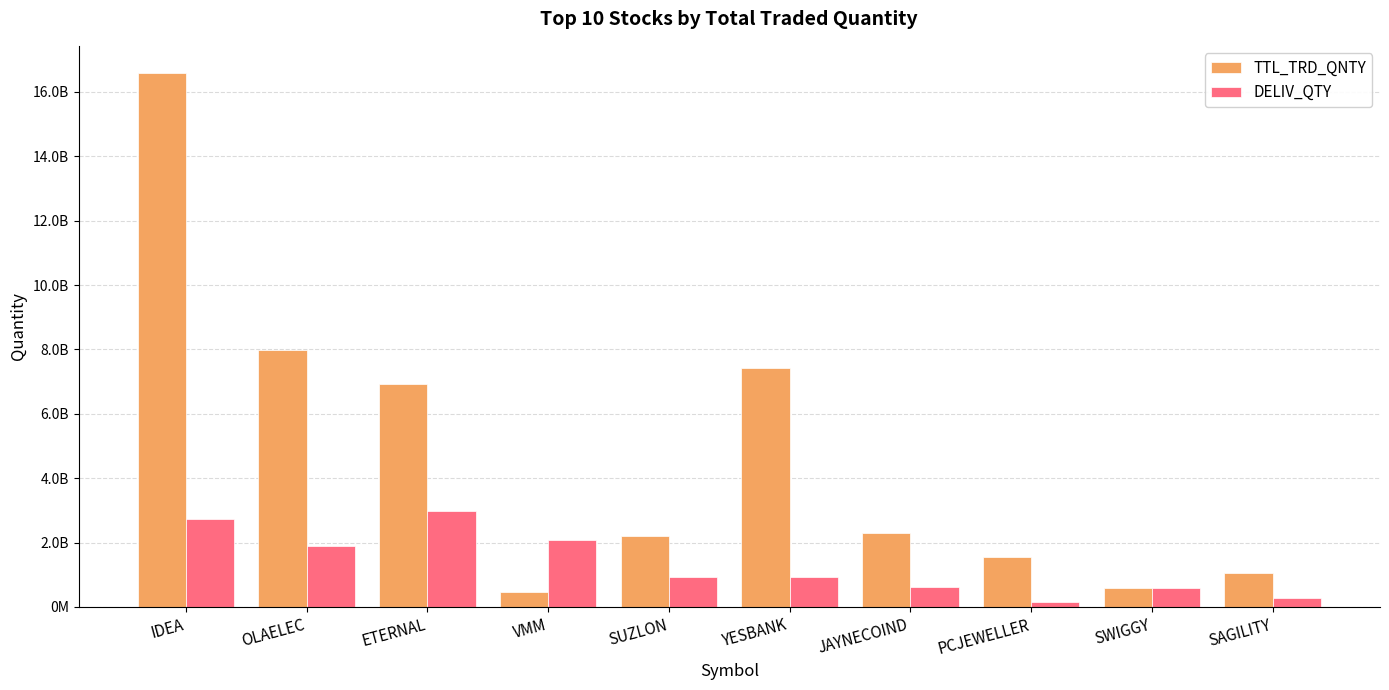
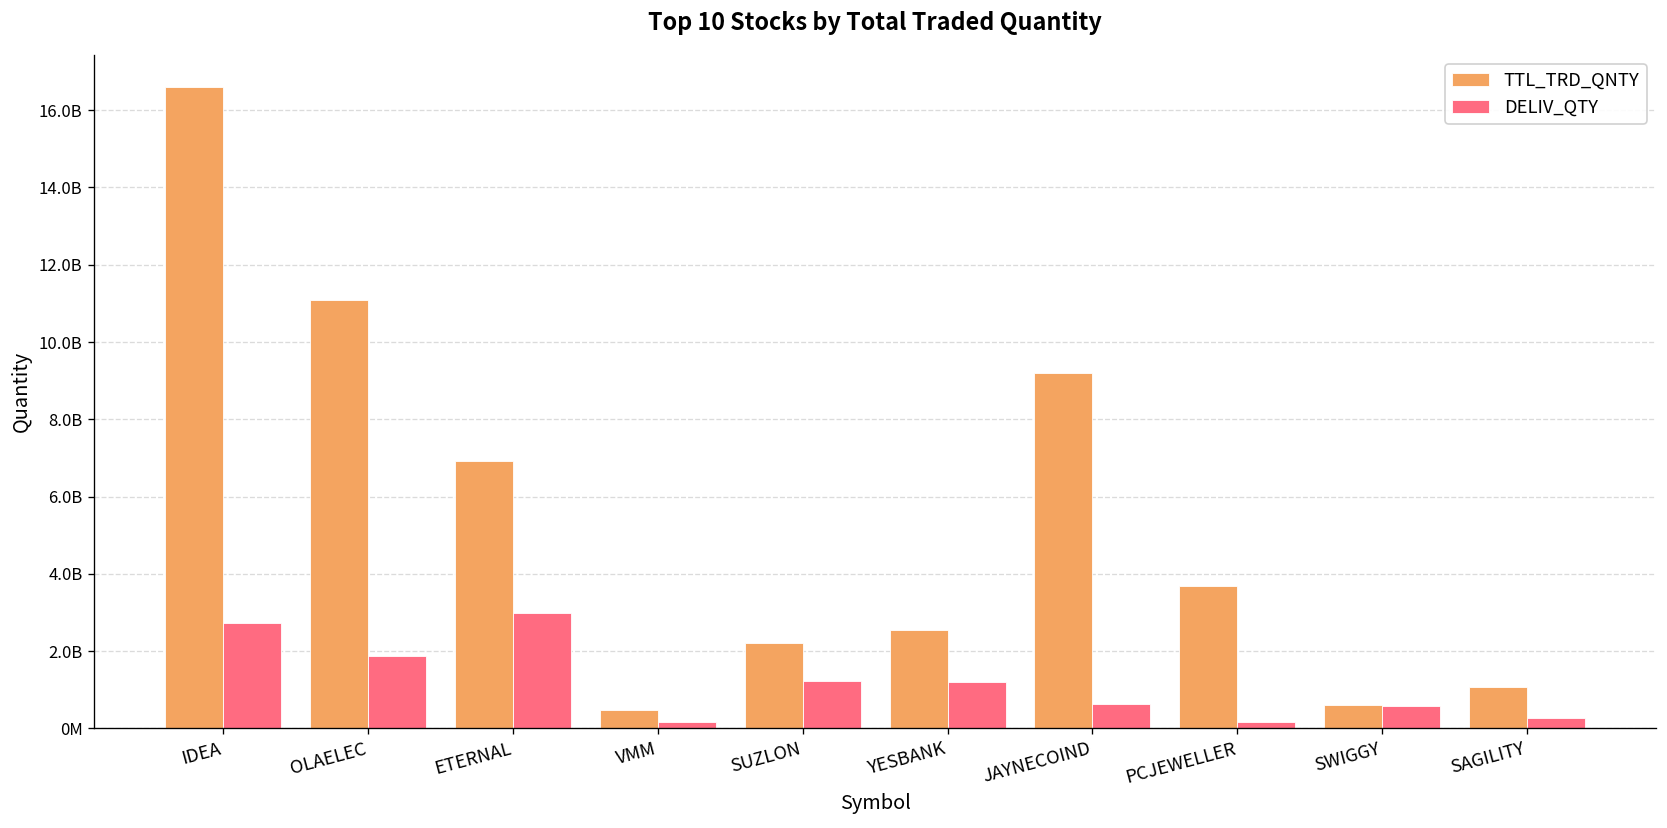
  {
    "TTL_TRD_QNTY": {
      "IDEA": 16600000000,
-     "OLAELEC": 8000000000,
+     "OLAELEC": 11100000000,
      "ETERNAL": 6900000000,
      "VMM": 500000000,
      "SUZLON": 2200000000,
-     "YESBANK": 7400000000,
-     "JAYNECOIND": 2300000000,
-     "PCJEWELLER": 1500000000,
+     "YESBANK": 2500000000,
+     "JAYNECOIND": 9200000000,
+     "PCJEWELLER": 3700000000,
      "SWIGGY": 600000000,
      "SAGILITY": 1100000000
    },
    "DELIV_QTY": {
      "IDEA": 2700000000,
      "OLAELEC": 1900000000,
      "ETERNAL": 3000000000,
-     "VMM": 2100000000,
-     "SUZLON": 900000000,
-     "YESBANK": 900000000,
+     "VMM": 200000000,
+     "SUZLON": 1200000000,
+     "YESBANK": 1200000000,
      "JAYNECOIND": 600000000,
      "PCJEWELLER": 200000000,
      "SWIGGY": 600000000,
      "SAGILITY": 300000000
    }
  }
